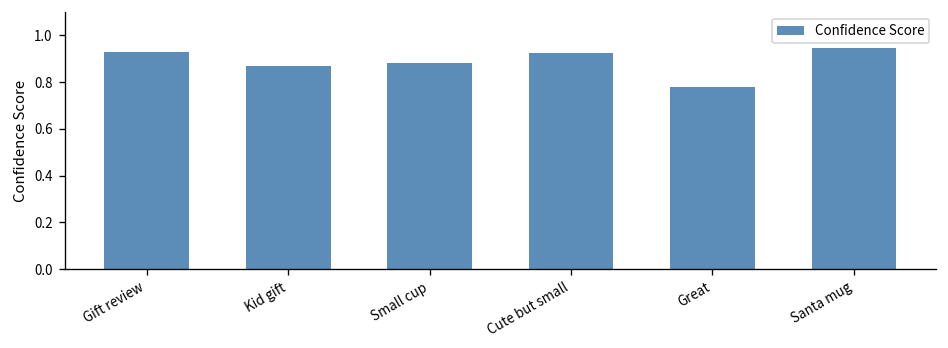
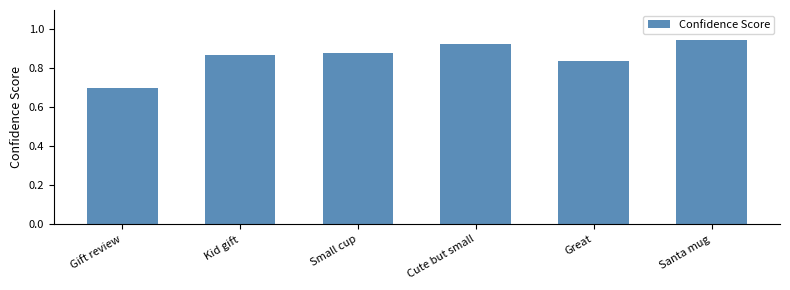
  {
-   "Gift review": 0.93,
+   "Gift review": 0.70,
    "Kid gift": 0.87,
    "Small cup": 0.88,
    "Cute but small": 0.93,
-   "Great": 0.78,
+   "Great": 0.84,
    "Santa mug": 0.95
  }
